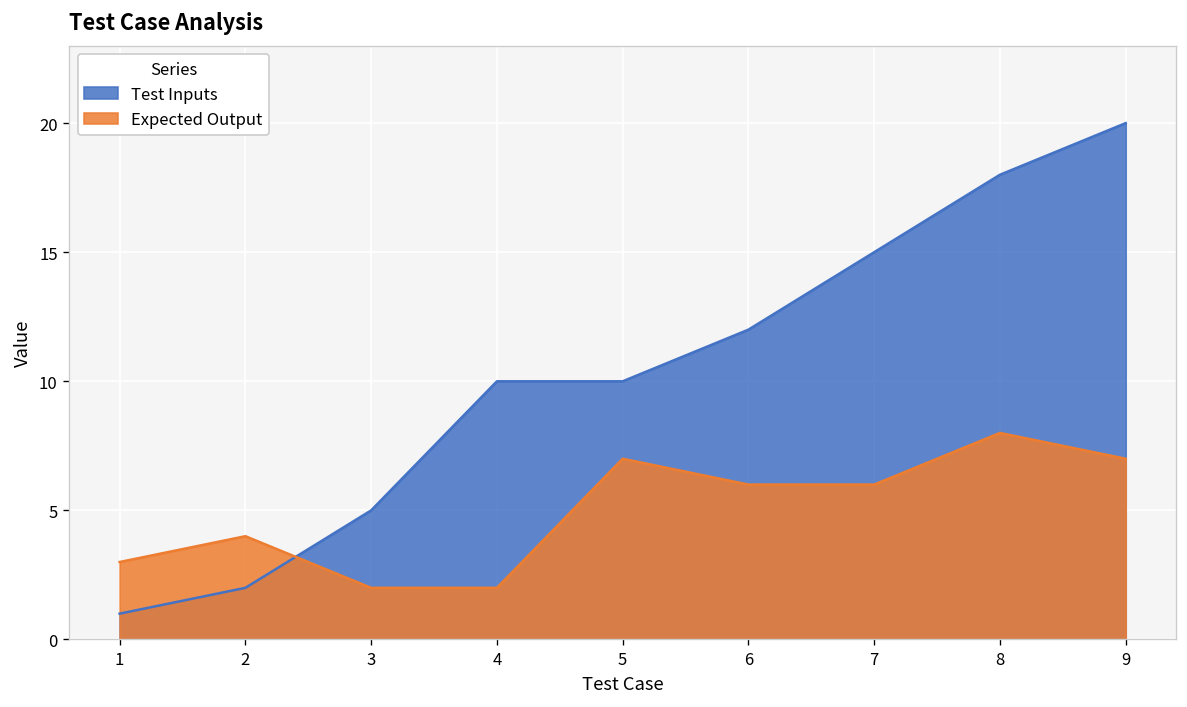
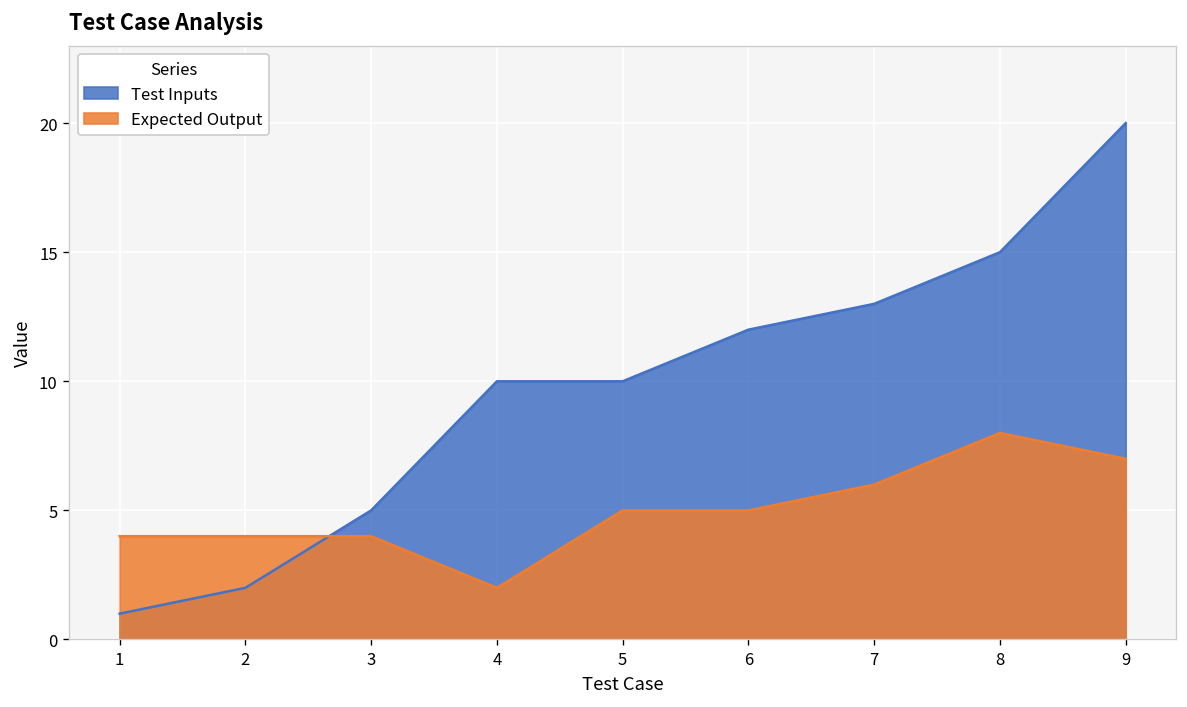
  {
    "Test Inputs": {
      "1": 1,
      "2": 2,
      "3": 5,
      "4": 10,
      "5": 10,
      "6": 12,
-     "7": 15,
-     "8": 18,
+     "7": 13,
+     "8": 15,
      "9": 20
    },
    "Expected Output": {
-     "1": 3,
+     "1": 4,
      "2": 4,
-     "3": 2,
+     "3": 4,
      "4": 2,
-     "5": 7,
-     "6": 6,
+     "5": 5,
+     "6": 5,
      "7": 6,
      "8": 8,
      "9": 7
    }
  }
